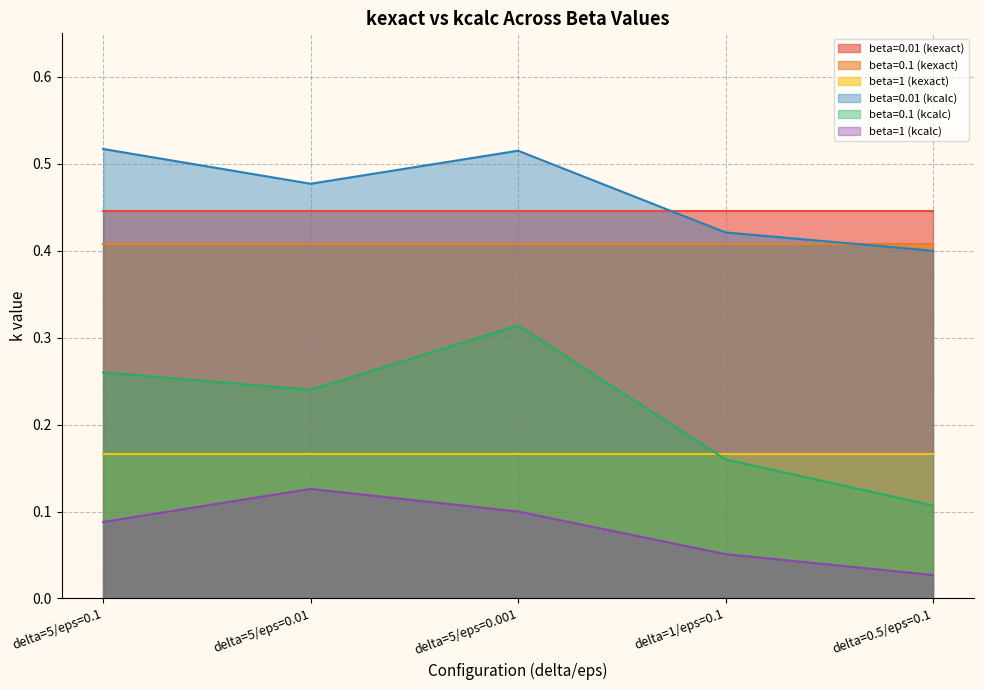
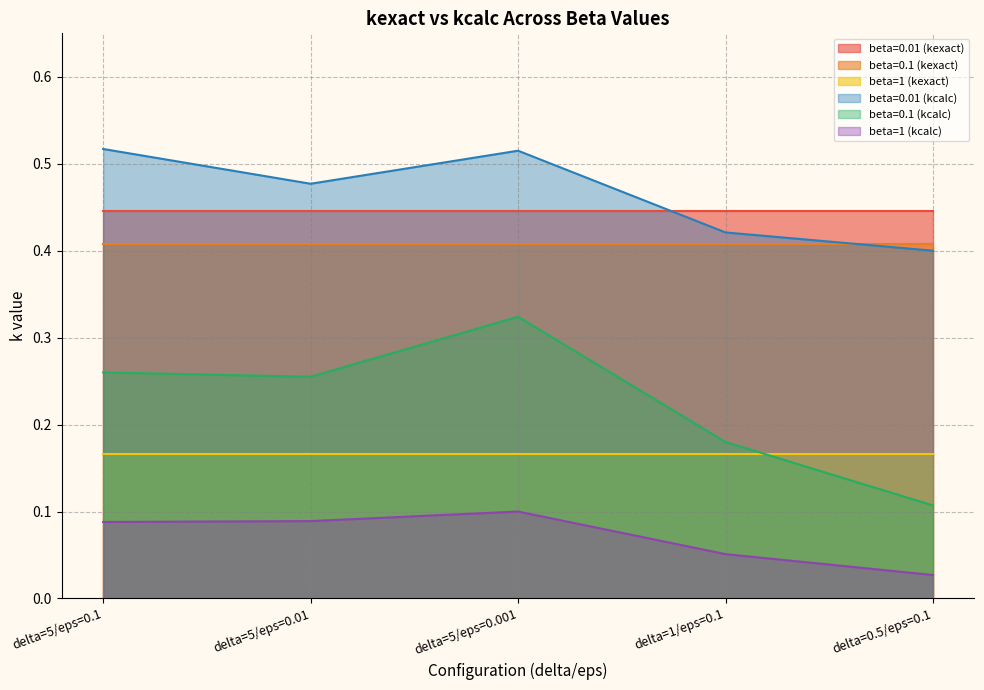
  {
    "beta=1 (kexact)": {
      "delta=5/eps=0.1": 0.17,
      "delta=5/eps=0.01": 0.17,
      "delta=5/eps=0.001": 0.17,
      "delta=1/eps=0.1": 0.17,
      "delta=0.5/eps=0.1": 0.17
    },
    "beta=0.01 (kcalc)": {
      "delta=5/eps=0.1": 0.52,
      "delta=5/eps=0.01": 0.48,
      "delta=5/eps=0.001": 0.52,
      "delta=1/eps=0.1": 0.42,
      "delta=0.5/eps=0.1": 0.40
    },
    "beta=0.1 (kcalc)": {
      "delta=5/eps=0.1": 0.26,
-     "delta=5/eps=0.01": 0.24,
-     "delta=5/eps=0.001": 0.31,
-     "delta=1/eps=0.1": 0.16,
+     "delta=5/eps=0.01": 0.26,
+     "delta=5/eps=0.001": 0.32,
+     "delta=1/eps=0.1": 0.18,
      "delta=0.5/eps=0.1": 0.11
    },
    "beta=1 (kcalc)": {
      "delta=5/eps=0.1": 0.09,
-     "delta=5/eps=0.01": 0.13,
+     "delta=5/eps=0.01": 0.09,
      "delta=5/eps=0.001": 0.10,
      "delta=1/eps=0.1": 0.05,
      "delta=0.5/eps=0.1": 0.03
    }
  }
